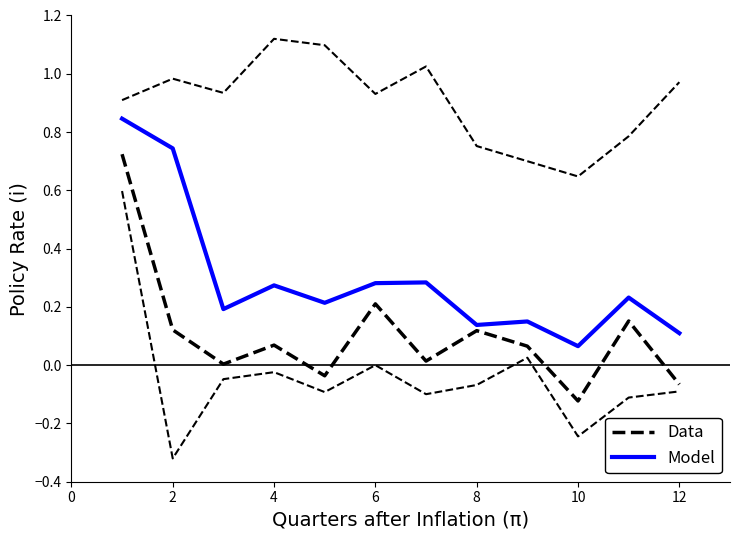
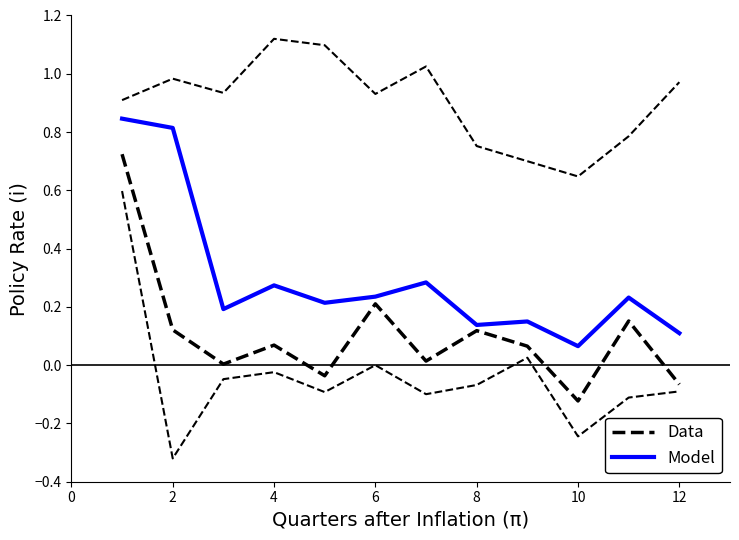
  {
    "Model": {
-     "2": 0.74,
+     "2": 0.81,
      "4": 0.27,
-     "6": 0.28,
+     "6": 0.24,
      "8": 0.14,
      "10": 0.07,
      "12": 0.11
    }
  }
